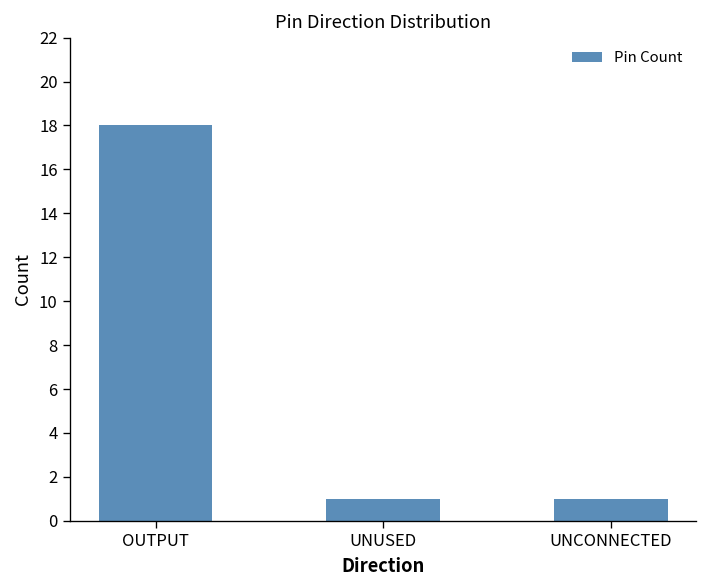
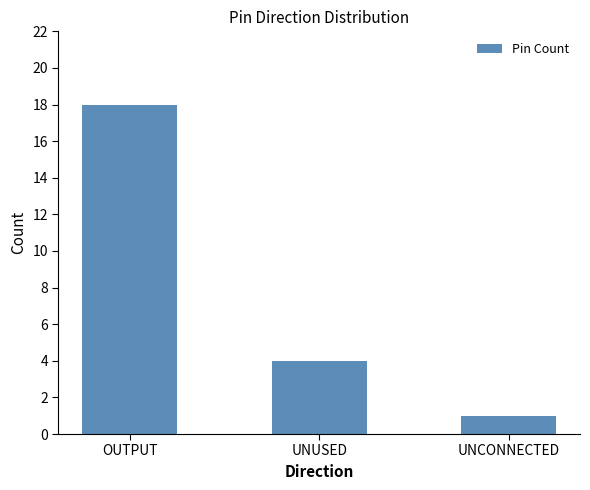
  {
    "OUTPUT": 18,
-   "UNUSED": 1,
+   "UNUSED": 4,
    "UNCONNECTED": 1
  }
